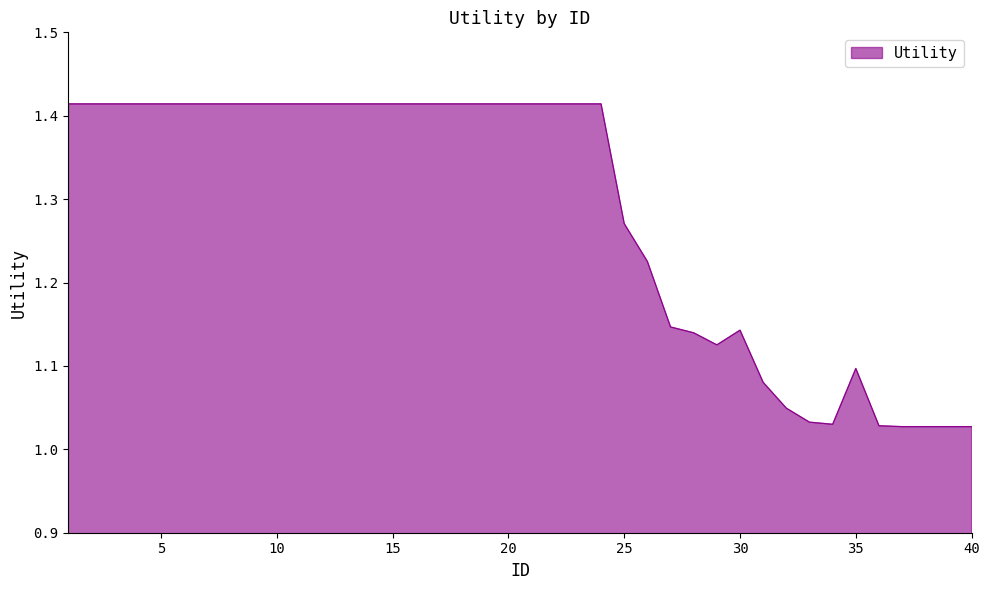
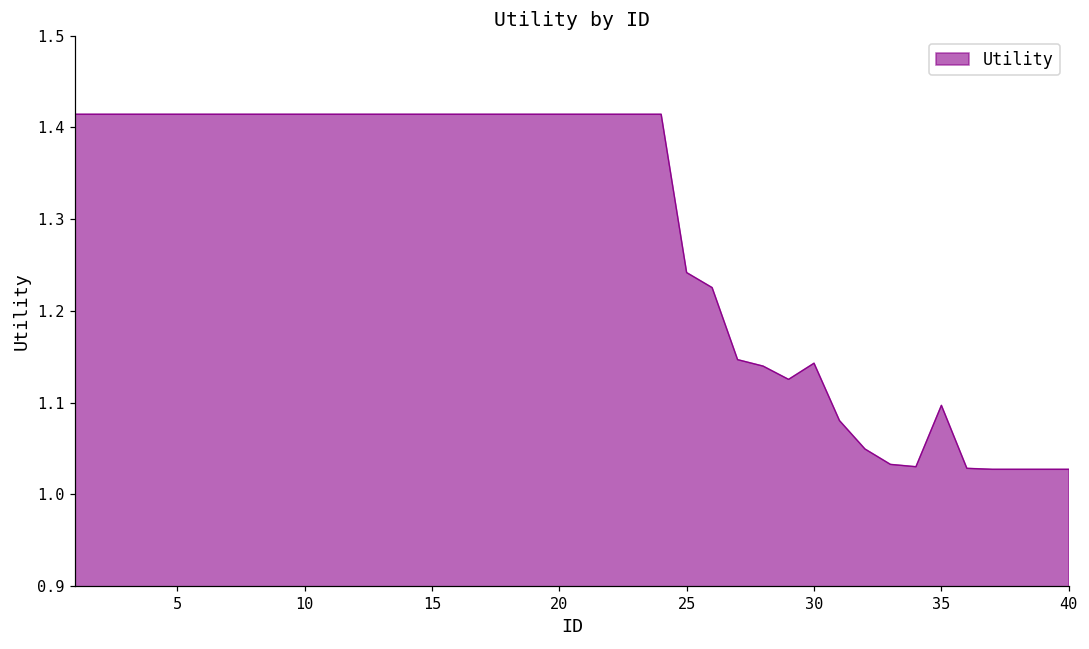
  {
    "5": 1.41,
    "10": 1.41,
    "15": 1.41,
    "20": 1.41,
-   "25": 1.27,
+   "25": 1.24,
    "30": 1.14,
    "35": 1.10,
    "40": 1.03
  }
